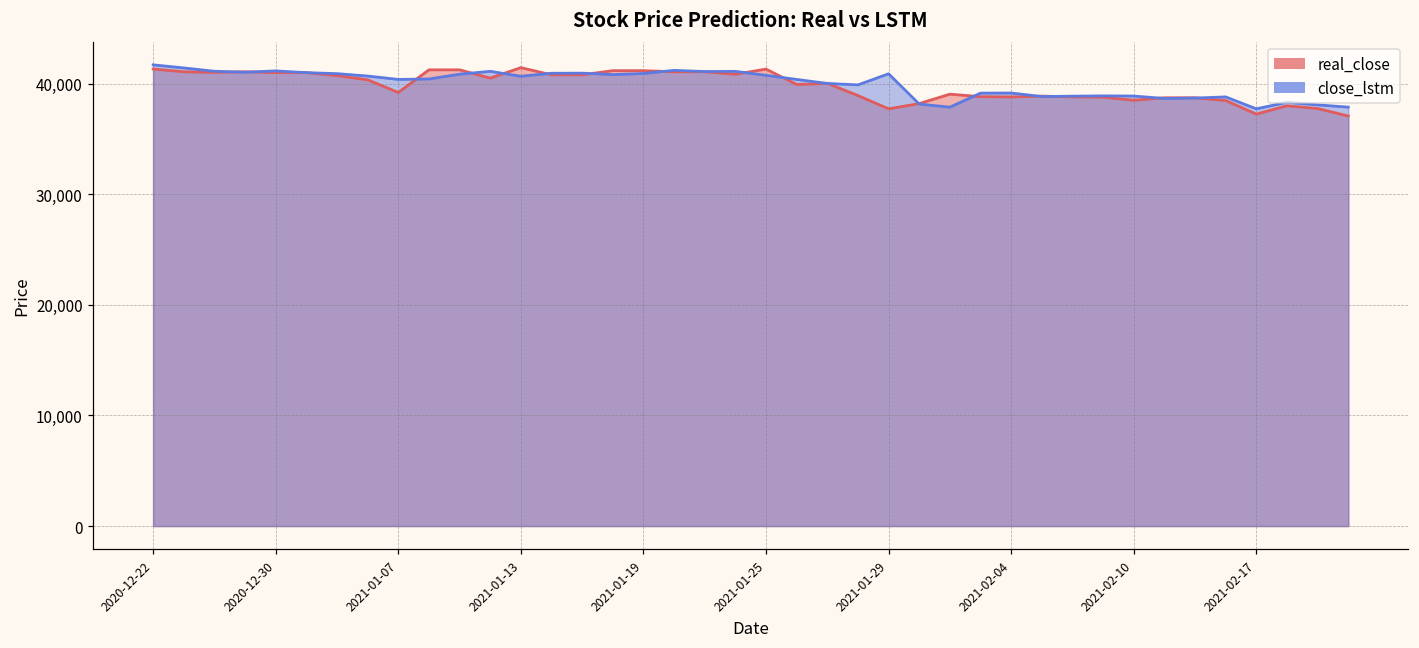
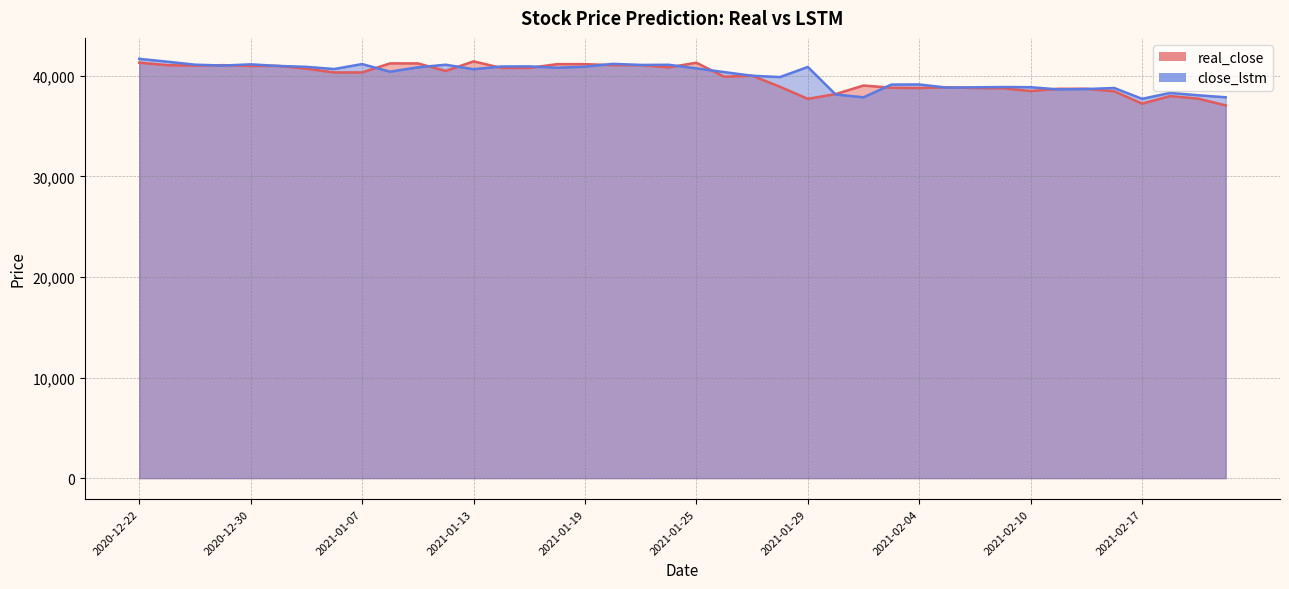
  {
    "real_close": {
      "2020-12-22": "41,300",
-     "2021-01-07": "39,200",
+     "2021-01-07": "40,400",
      "2021-01-13": "41,500",
      "2021-01-19": "41,200",
      "2021-01-25": "41,300",
      "2021-01-29": "37,700",
      "2021-02-04": "38,800",
      "2021-02-10": "38,500",
      "2021-02-17": "37,200"
    },
    "close_lstm": {
      "2020-12-22": "41,700",
-     "2021-01-07": "40,400",
+     "2021-01-07": "41,200",
      "2021-01-13": "40,700",
      "2021-01-19": "40,900",
      "2021-01-25": "40,800",
      "2021-01-29": "40,900",
      "2021-02-04": "39,200",
      "2021-02-10": "38,900",
      "2021-02-17": "37,700"
    }
  }
